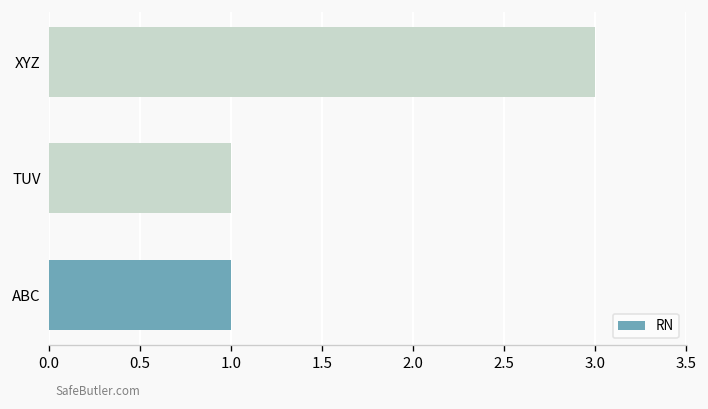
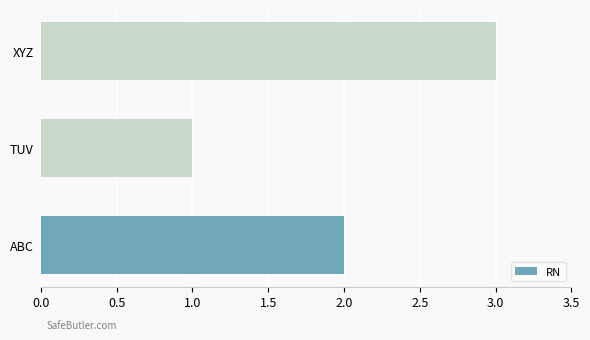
  {
    "XYZ": 3,
    "TUV": 1,
-   "ABC": 1
+   "ABC": 2
  }
